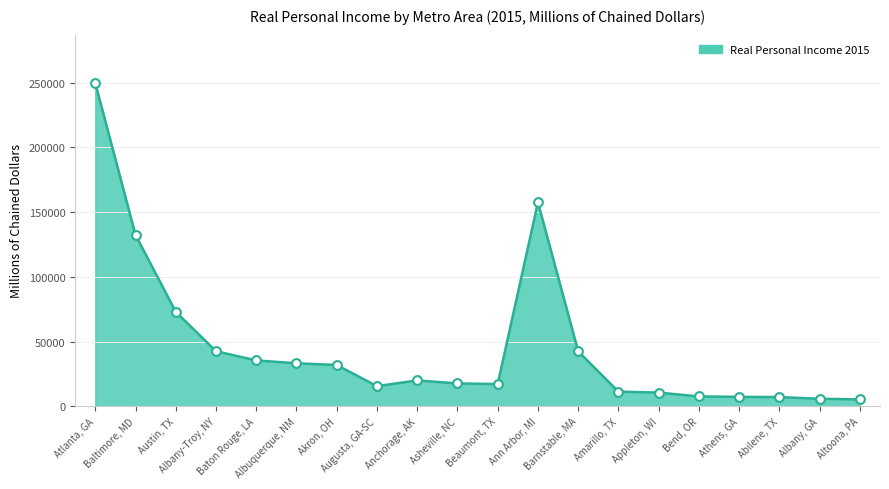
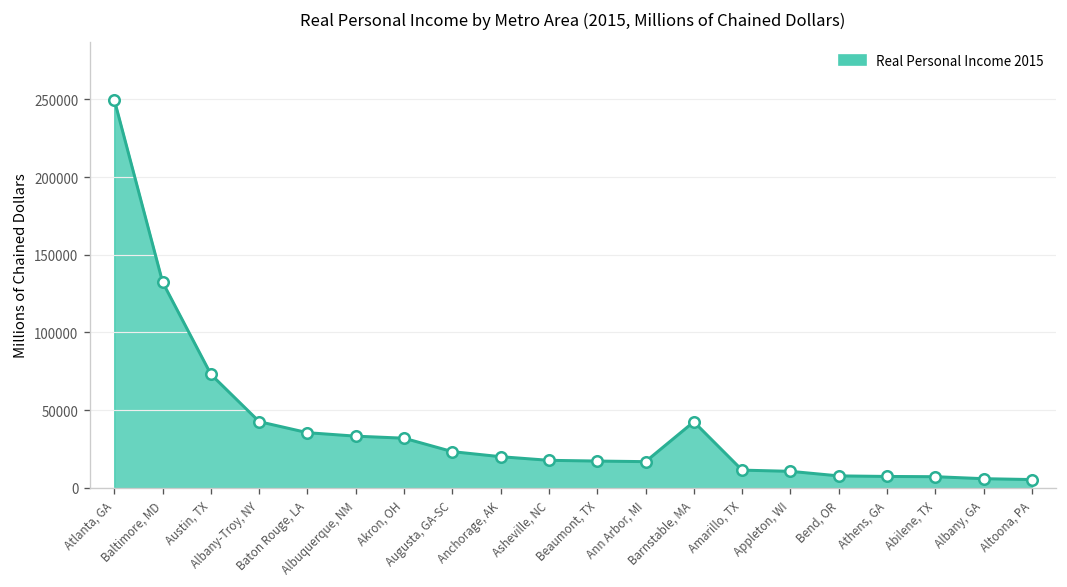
  {
    "Atlanta, GA": 250000,
    "Baltimore, MD": 132000,
    "Austin, TX": 73000,
    "Albany-Troy, NY": 43000,
    "Baton Rouge, LA": 35000,
    "Albuquerque, NM": 33000,
    "Akron, OH": 32000,
-   "Augusta, GA-SC": 16000,
+   "Augusta, GA-SC": 23000,
    "Anchorage, AK": 20000,
    "Asheville, NC": 18000,
    "Beaumont, TX": 17000,
-   "Ann Arbor, MI": 158000,
+   "Ann Arbor, MI": 17000,
    "Barnstable, MA": 42000,
    "Amarillo, TX": 11000,
    "Appleton, WI": 11000,
    "Bend, OR": 8000,
    "Athens, GA": 7000,
    "Abilene, TX": 7000,
    "Albany, GA": 6000,
    "Altoona, PA": 5000
  }
